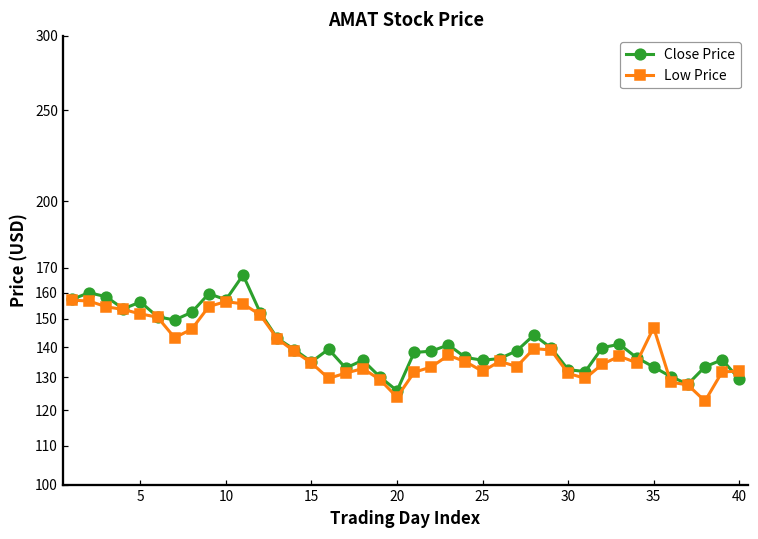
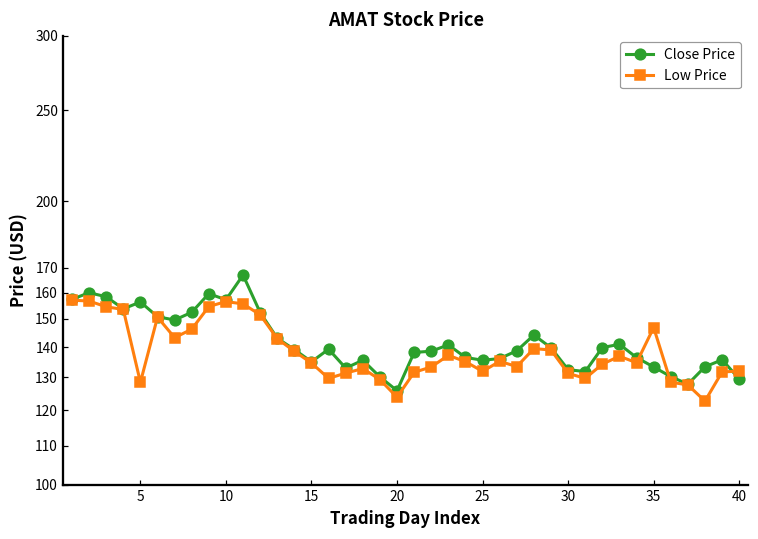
  {
    "Close Price": {
      "5": 156,
      "20": 126,
      "25": 136,
      "30": 132,
      "35": 133,
      "40": 130
    },
    "Low Price": {
-     "5": 152,
+     "5": 128,
      "20": 124,
      "25": 132,
      "30": 131,
      "35": 147,
      "40": 132
    }
  }
